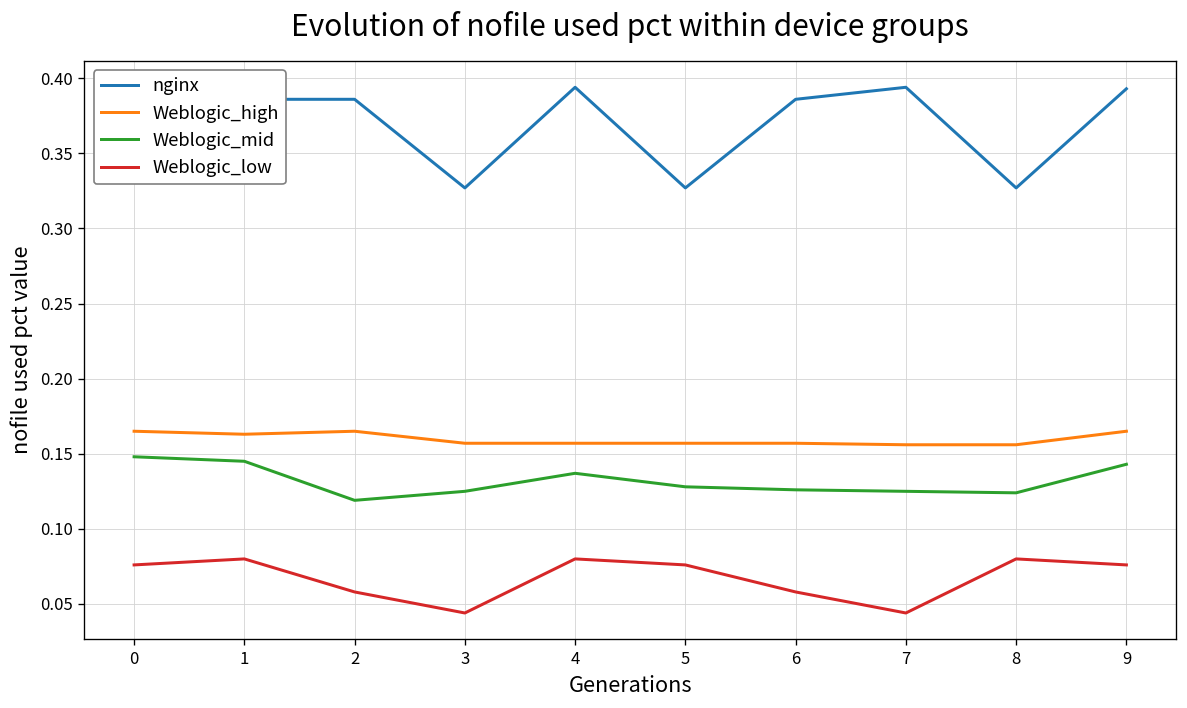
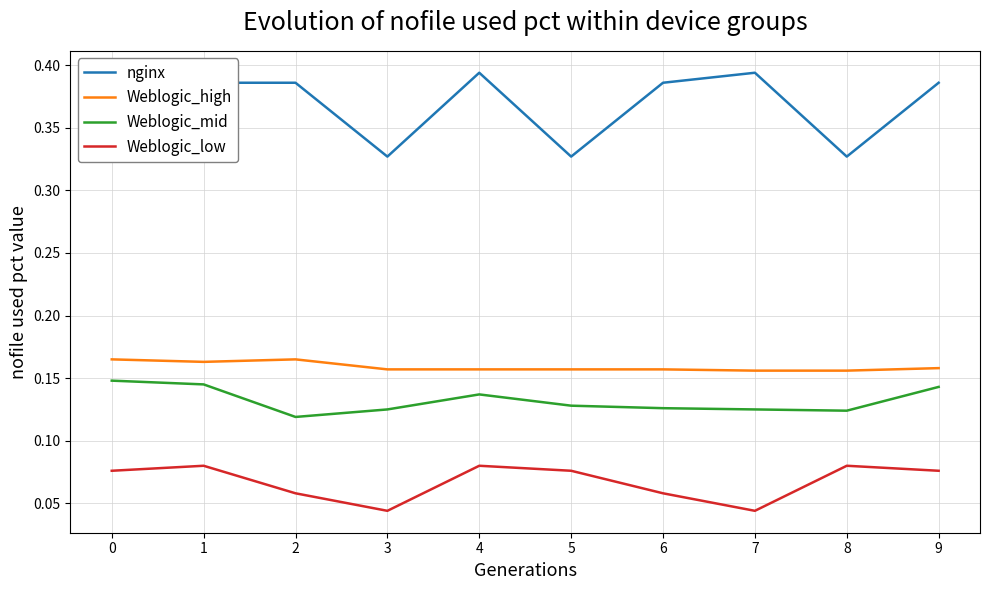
  {
    "nginx": {
      "2": 0.386,
      "3": 0.327,
      "4": 0.394,
      "5": 0.327,
      "6": 0.386,
      "7": 0.394,
      "8": 0.327,
-     "9": 0.393
+     "9": 0.386
    },
    "Weblogic_high": {
      "0": 0.165,
      "1": 0.163,
      "2": 0.165,
      "3": 0.157,
      "4": 0.157,
      "5": 0.157,
      "6": 0.157,
      "7": 0.156,
      "8": 0.156,
-     "9": 0.165
+     "9": 0.158
    },
    "Weblogic_mid": {
      "0": 0.148,
      "1": 0.145,
      "2": 0.119,
      "3": 0.125,
      "4": 0.137,
      "5": 0.128,
      "6": 0.126,
      "7": 0.125,
      "8": 0.124,
      "9": 0.143
    },
    "Weblogic_low": {
      "0": 0.076,
      "1": 0.080,
      "2": 0.058,
      "3": 0.044,
      "4": 0.080,
      "5": 0.076,
      "6": 0.058,
      "7": 0.044,
      "8": 0.080,
      "9": 0.076
    }
  }
